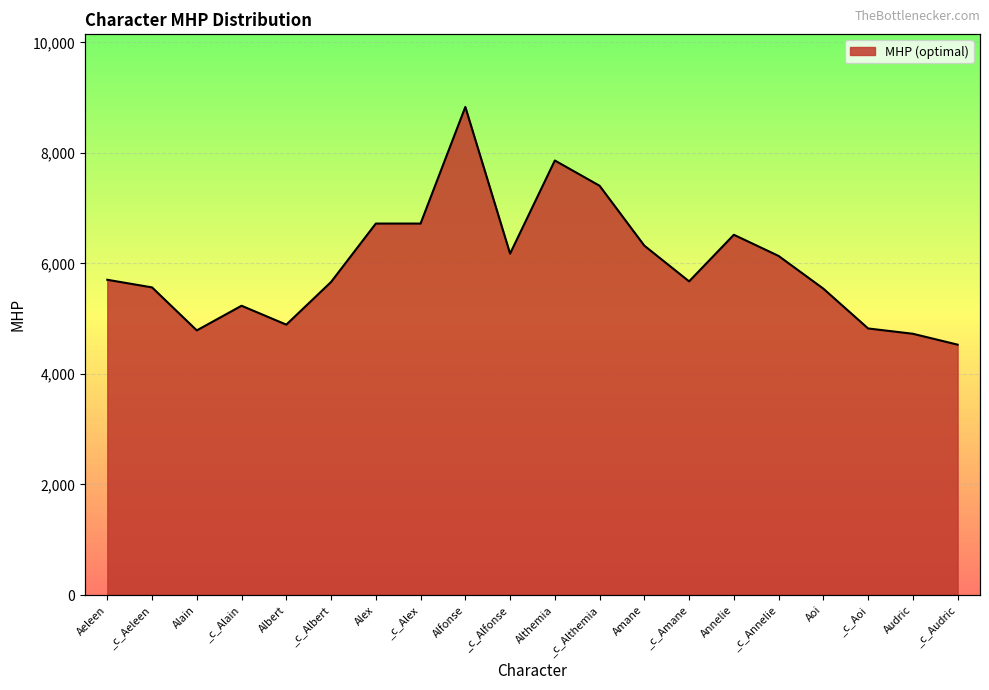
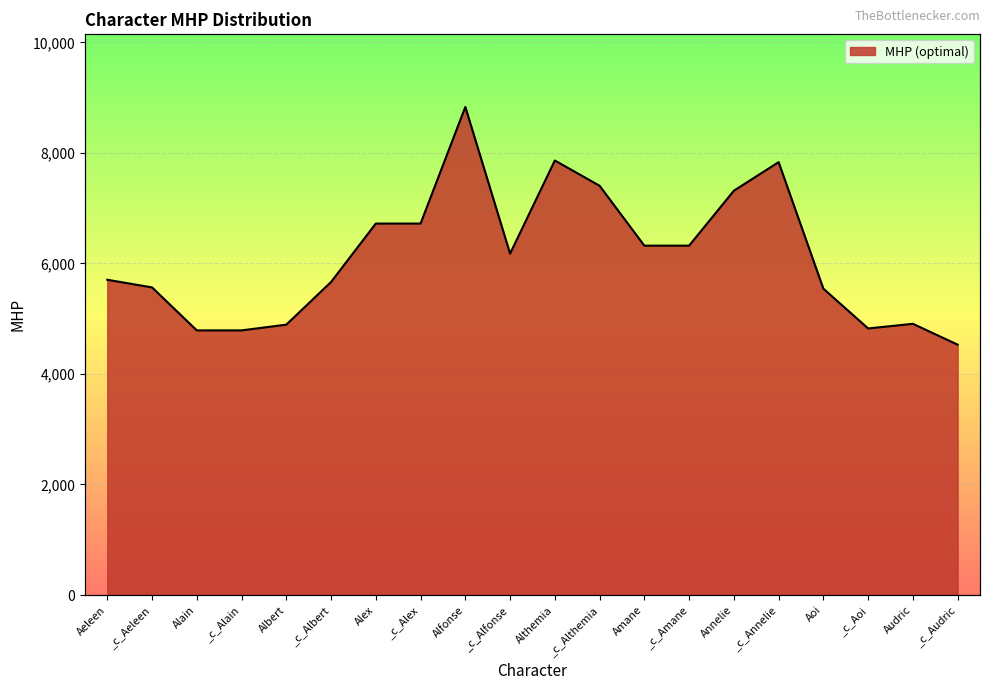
  {
    "Aeleen": "5,700",
    "_c_Aeleen": "5,600",
    "Alain": "4,800",
-   "_c_Alain": "5,200",
+   "_c_Alain": "4,800",
    "Albert": "4,900",
    "_c_Albert": "5,700",
    "Alex": "6,700",
    "_c_Alex": "6,700",
    "Alfonse": "8,800",
    "_c_Alfonse": "6,200",
    "Althemia": "7,900",
    "_c_Althemia": "7,400",
    "Amane": "6,300",
-   "_c_Amane": "5,700",
-   "Annelie": "6,500",
-   "_c_Annelie": "6,100",
+   "_c_Amane": "6,300",
+   "Annelie": "7,300",
+   "_c_Annelie": "7,800",
    "Aoi": "5,500",
    "_c_Aoi": "4,800",
-   "Audric": "4,700",
+   "Audric": "4,900",
    "_c_Audric": "4,500"
  }
